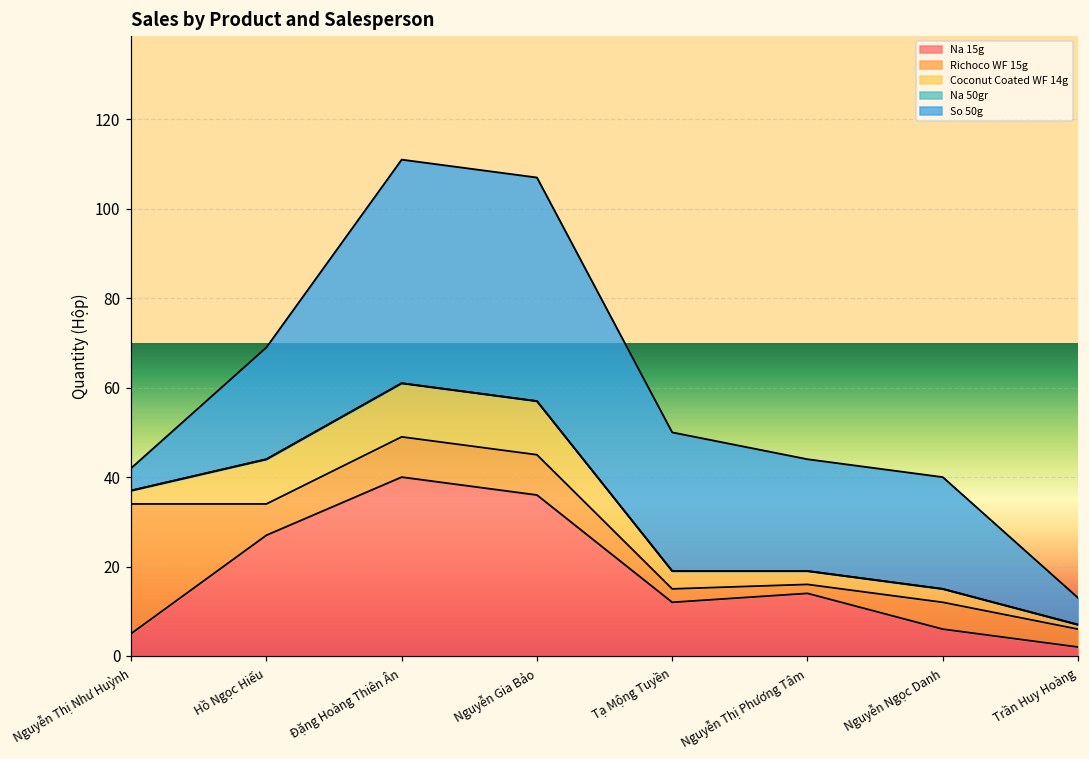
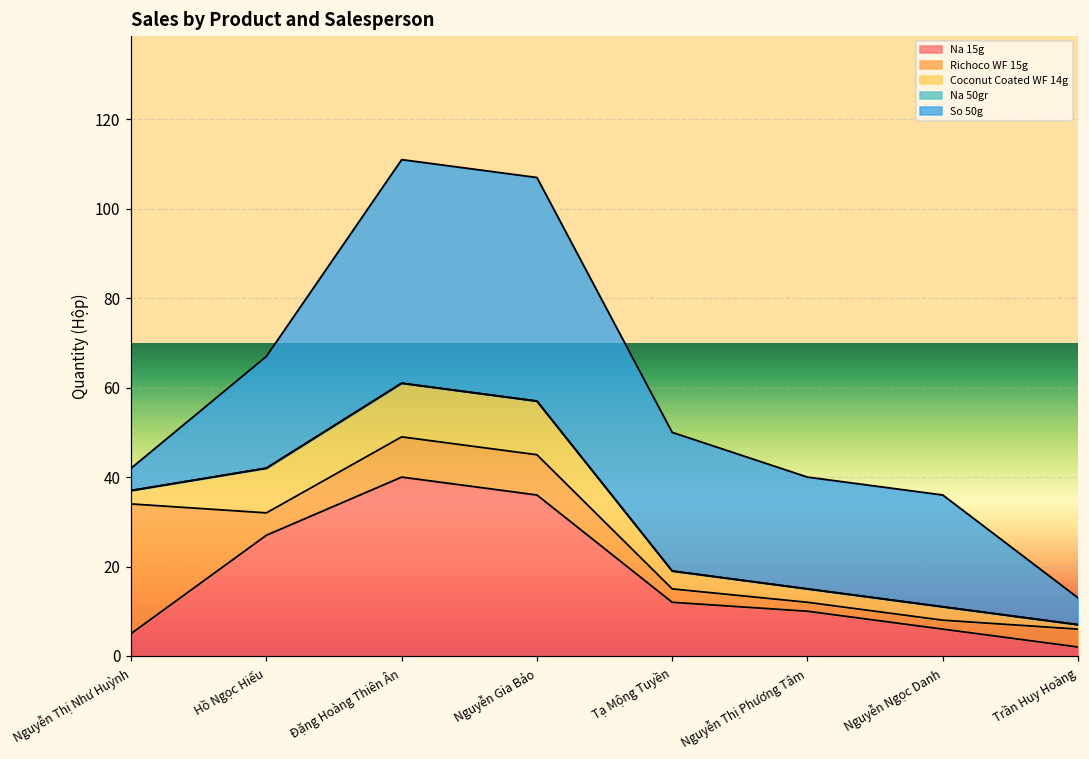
  {
    "Na 15g": {
      "Nguyễn Thị Như Huỳnh": 5,
      "Hồ Ngọc Hiếu": 27,
      "Đặng Hoàng Thiên Ân": 40,
      "Nguyễn Gia Bảo": 36,
      "Tạ Mộng Tuyền": 12,
-     "Nguyễn Thị Phương Tâm": 14,
+     "Nguyễn Thị Phương Tâm": 10,
      "Nguyễn Ngọc Danh": 6,
      "Trần Huy Hoàng": 2
    },
    "Richoco WF 15g": {
      "Nguyễn Thị Như Huỳnh": 29,
-     "Hồ Ngọc Hiếu": 7,
+     "Hồ Ngọc Hiếu": 5,
      "Đặng Hoàng Thiên Ân": 9,
      "Nguyễn Gia Bảo": 9,
      "Tạ Mộng Tuyền": 3,
      "Nguyễn Thị Phương Tâm": 2,
-     "Nguyễn Ngọc Danh": 6,
+     "Nguyễn Ngọc Danh": 2,
      "Trần Huy Hoàng": 4
    }
  }
